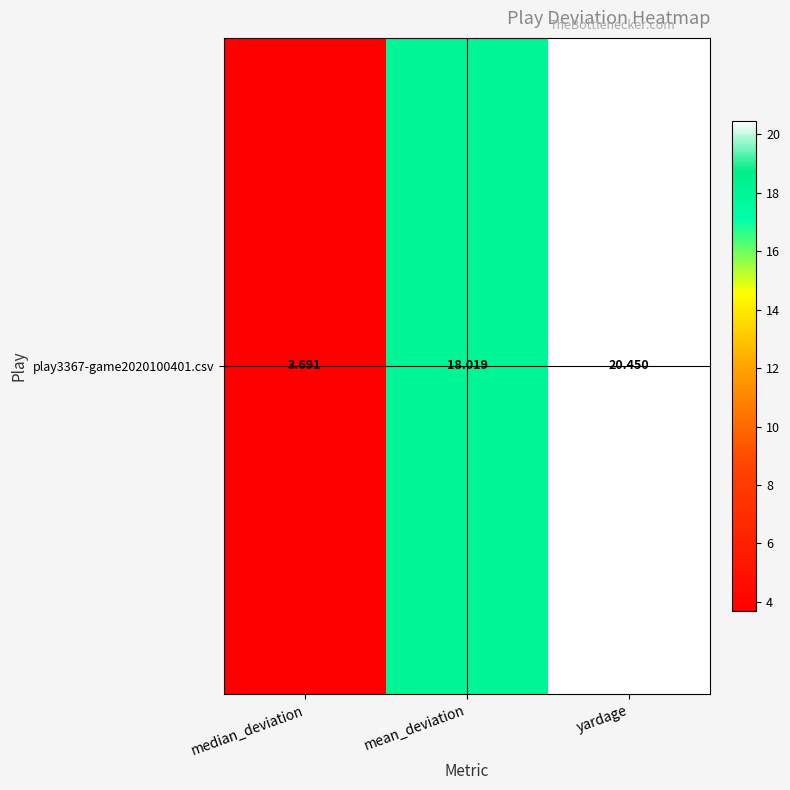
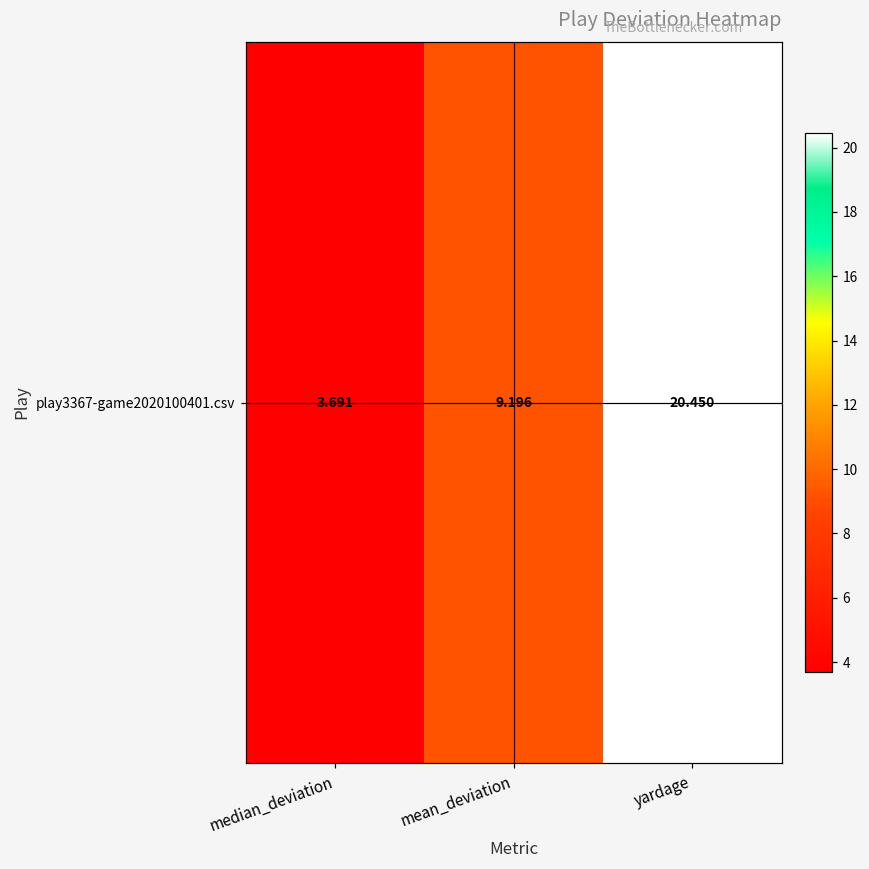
  {
    "play3367-game2020100401.csv": {
      "median_deviation": 3.691,
-     "mean_deviation": 18.019,
+     "mean_deviation": 9.196,
      "yardage": 20.450
    }
  }
